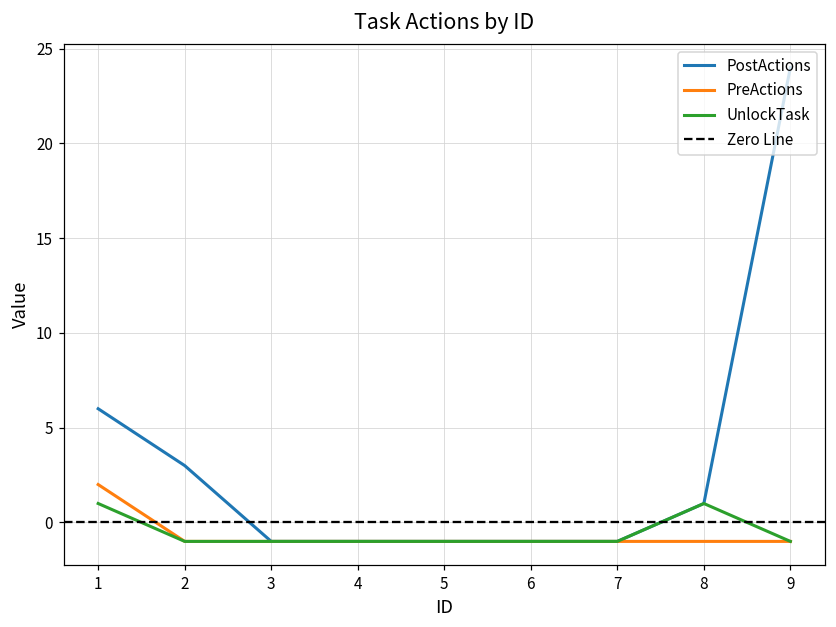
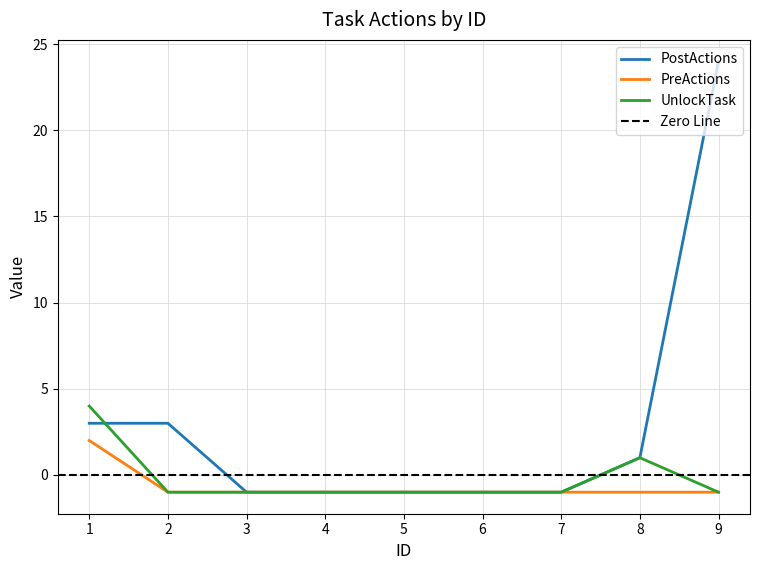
  {
    "PostActions": {
-     "1": 6,
+     "1": 3,
      "2": 3
    },
    "PreActions": {
      "1": 2,
      "8": -1
    },
    "UnlockTask": {
-     "1": 1
+     "1": 4
    }
  }
